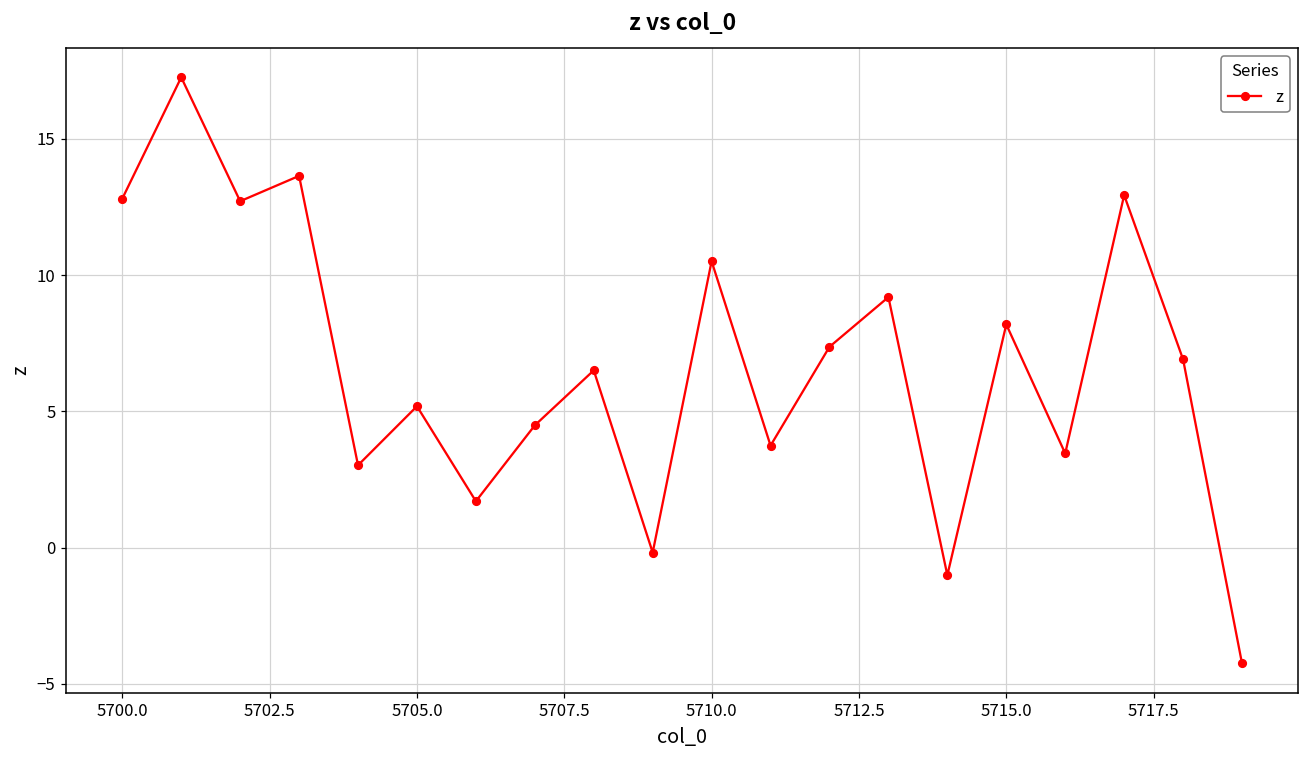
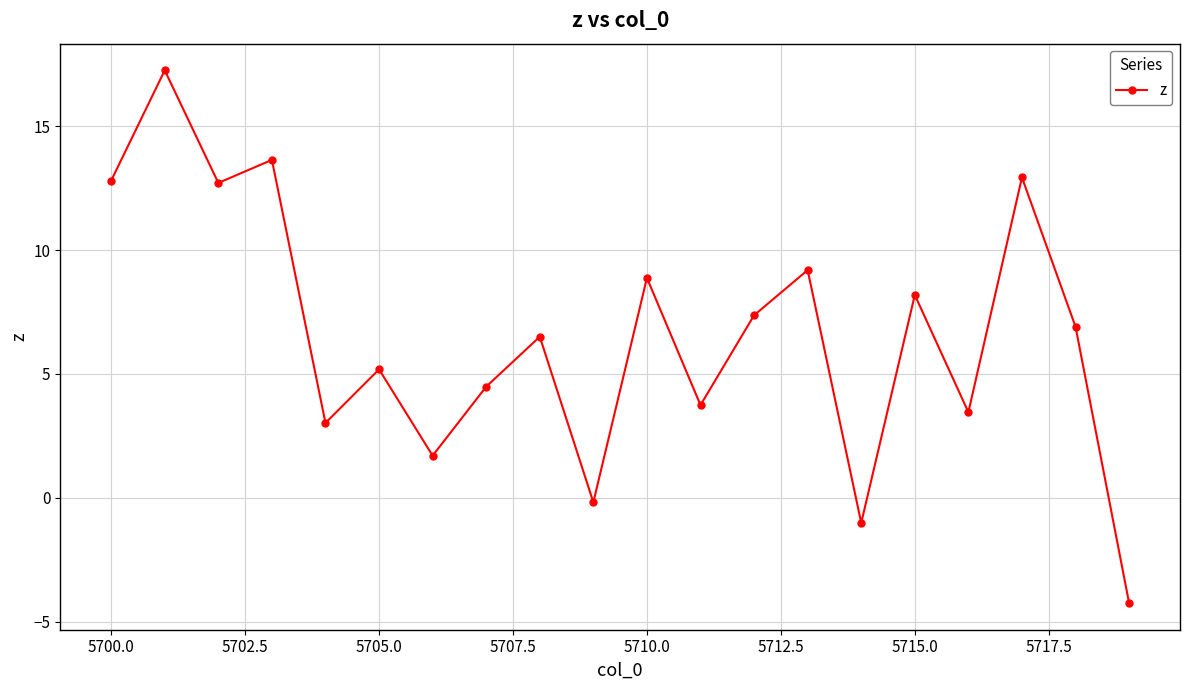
  {
    "5700.0": 12.8,
    "5705.0": 5.2,
-   "5710.0": 10.5,
+   "5710.0": 8.9,
    "5715.0": 8.2
  }
